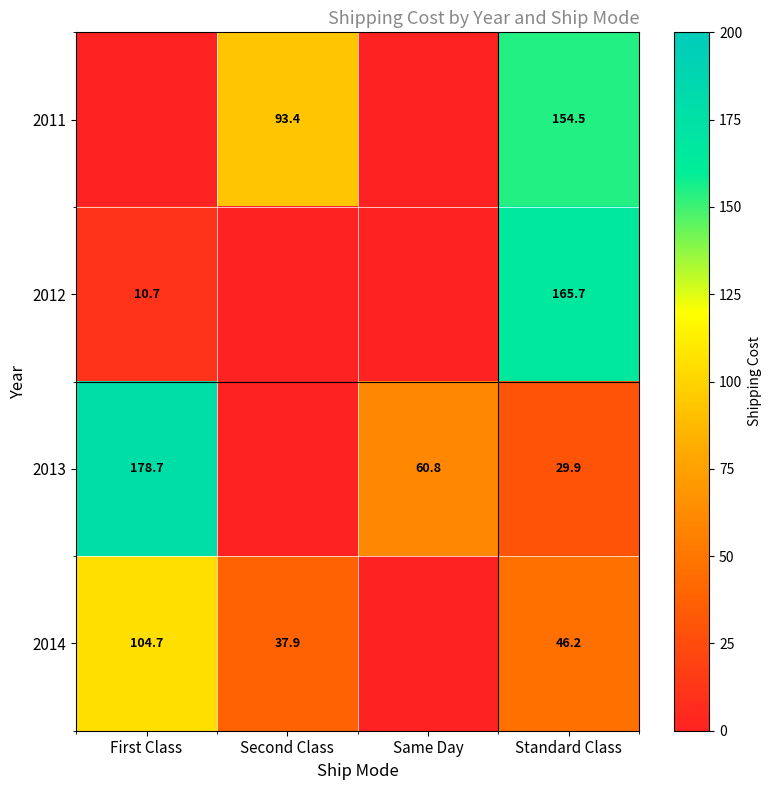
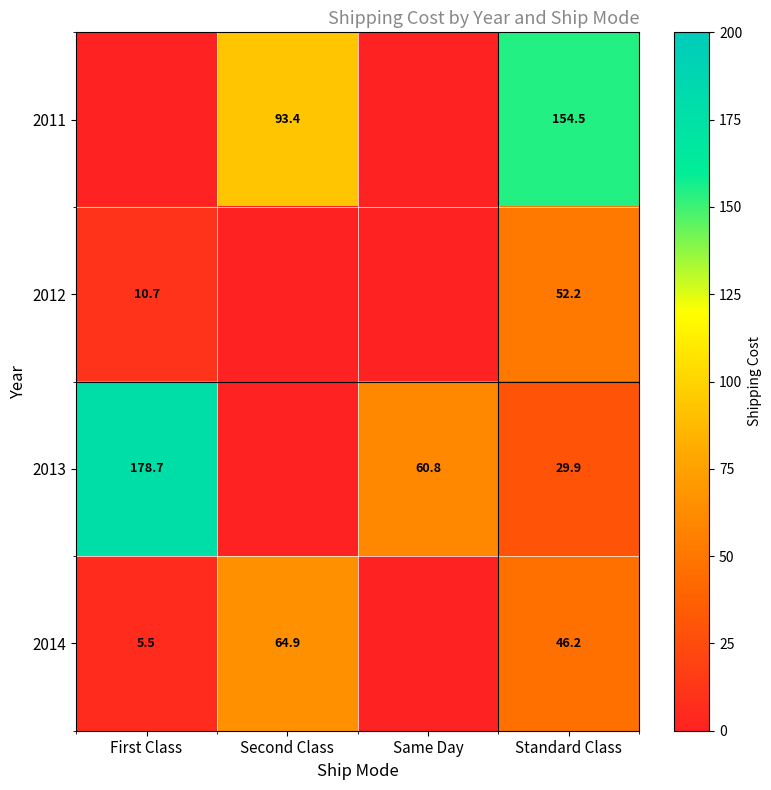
  {
    "2011": {
      "Second Class": 93.4,
      "Standard Class": 154.5
    },
    "2012": {
      "First Class": 10.7,
-     "Standard Class": 165.7
+     "Standard Class": 52.2
    },
    "2013": {
      "First Class": 178.7,
      "Same Day": 60.8,
      "Standard Class": 29.9
    },
    "2014": {
-     "First Class": 104.7,
-     "Second Class": 37.9,
+     "First Class": 5.5,
+     "Second Class": 64.9,
      "Standard Class": 46.2
    }
  }
